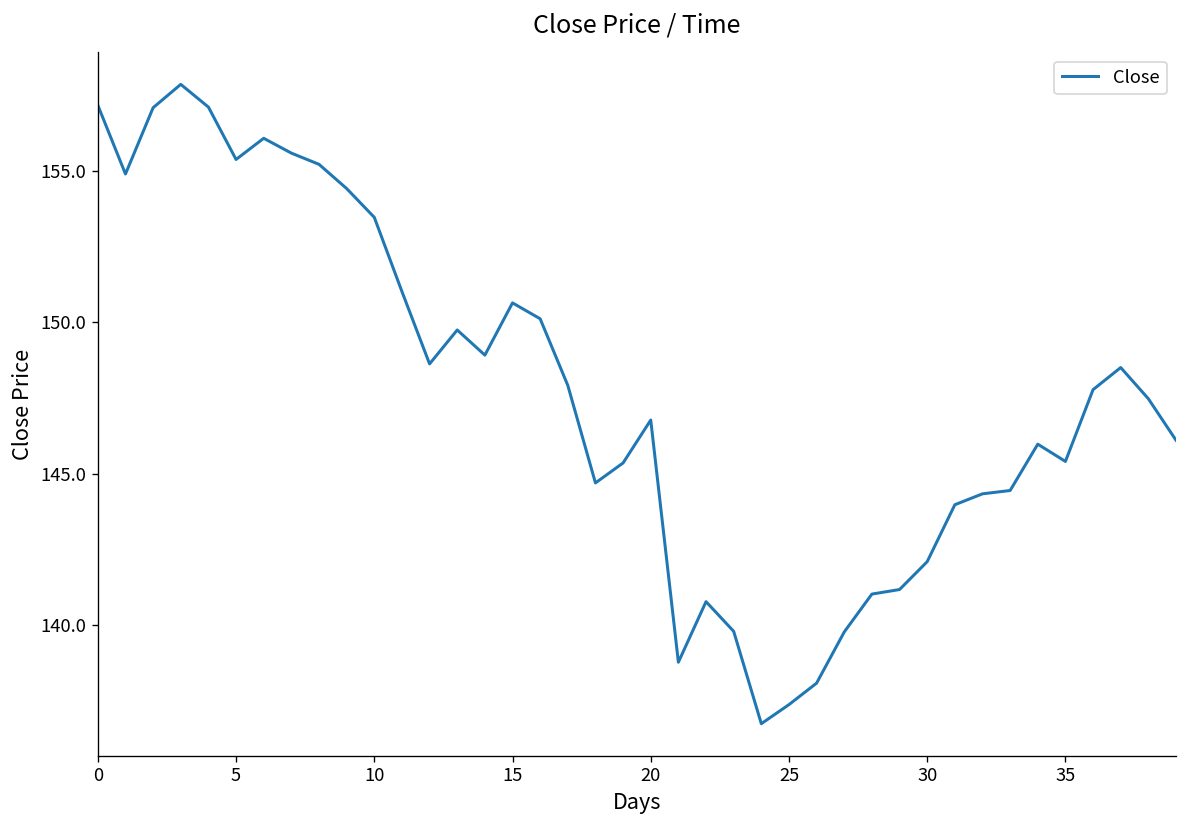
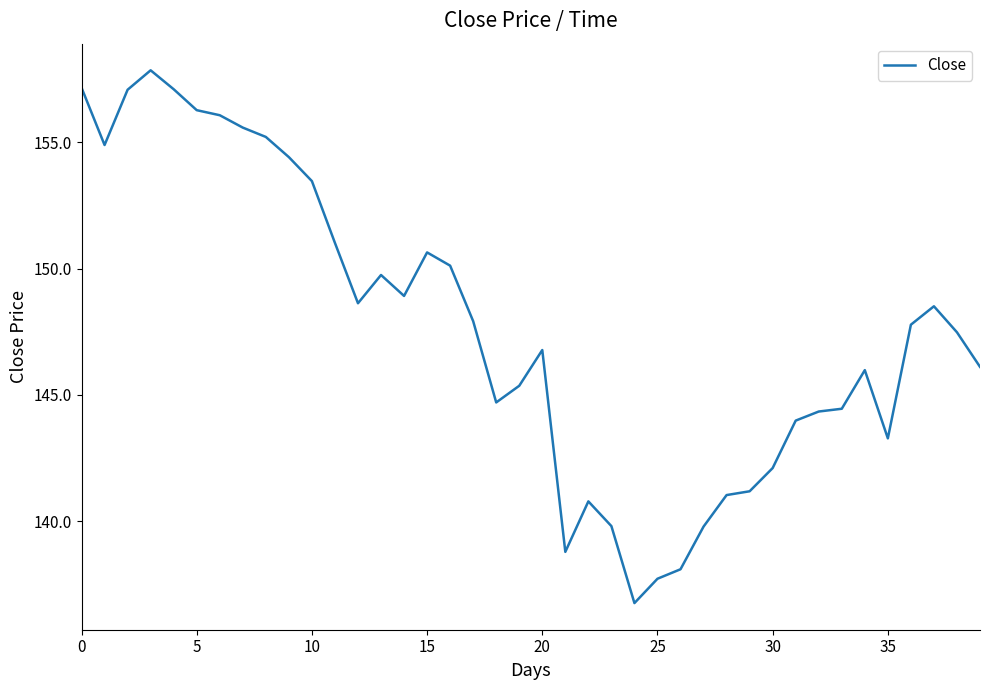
  {
    "0": 157.2,
-   "5": 155.4,
+   "5": 156.3,
    "10": 153.5,
    "15": 150.6,
    "20": 146.8,
-   "25": 137.4,
+   "25": 137.7,
    "30": 142.1,
-   "35": 145.4
+   "35": 143.3
  }
